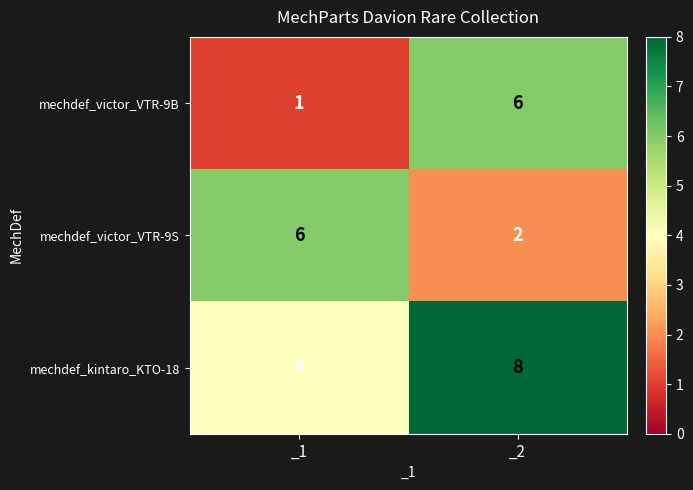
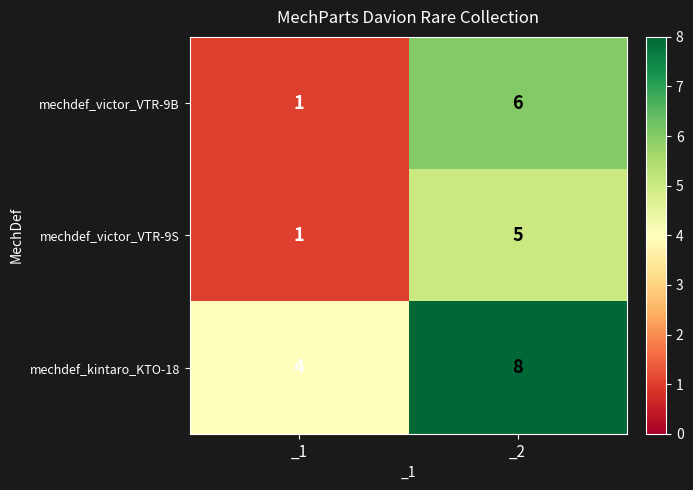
  {
    "mechdef_victor_VTR-9B": {
      "_1": 1,
      "_2": 6
    },
    "mechdef_victor_VTR-9S": {
-     "_1": 6,
-     "_2": 2
+     "_1": 1,
+     "_2": 5
    },
    "mechdef_kintaro_KTO-18": {
      "_1": 4,
      "_2": 8
    }
  }
